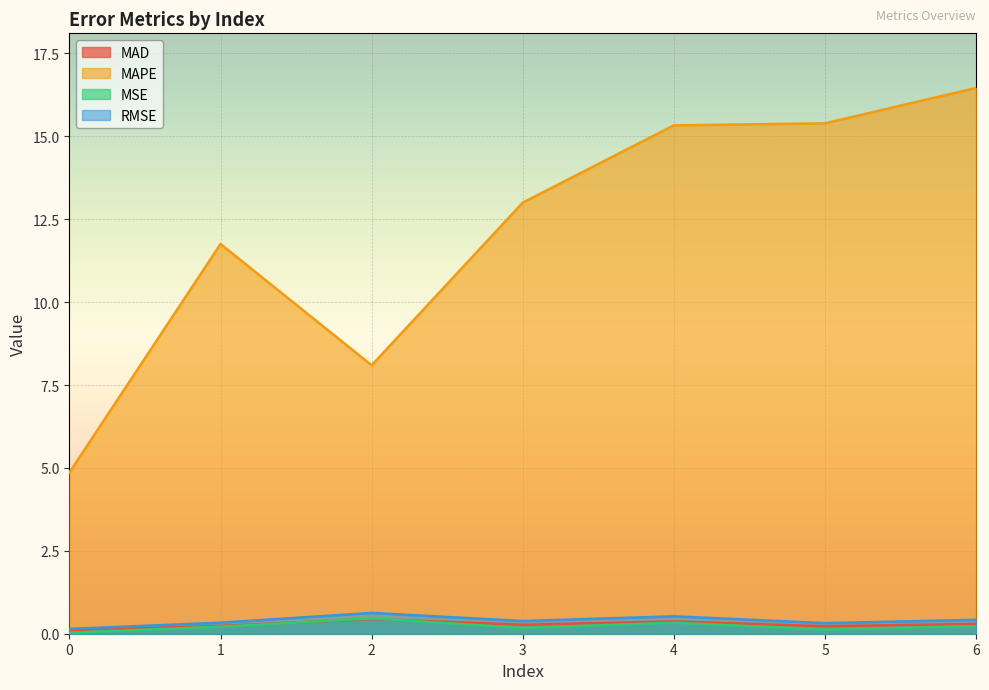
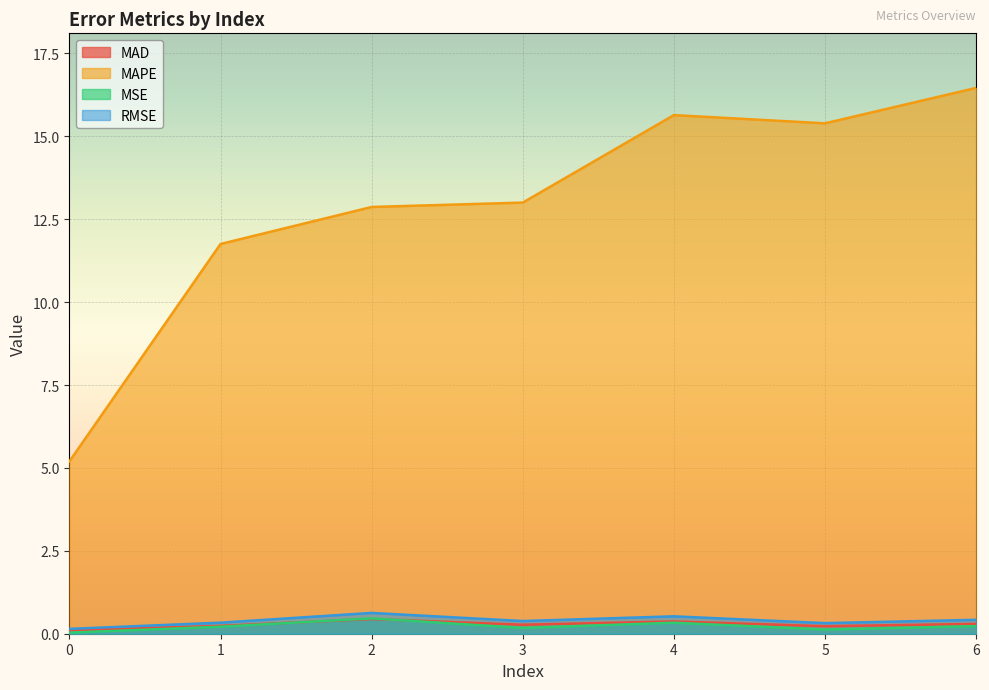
  {
    "MAD": {
      "3": 0.3,
      "5": 0.2
    },
    "MAPE": {
-     "0": 4.9,
+     "0": 5.2,
      "1": 11.8,
-     "2": 8.1,
+     "2": 12.9,
      "3": 13.0,
-     "4": 15.3,
+     "4": 15.6,
      "5": 15.4,
      "6": 16.5
    },
    "MSE": {
      "3": 0.2,
      "5": 0.1
    },
    "RMSE": {
      "1": 0.3,
      "2": 0.6,
      "3": 0.4,
      "4": 0.5,
      "5": 0.3,
      "6": 0.4
    }
  }
